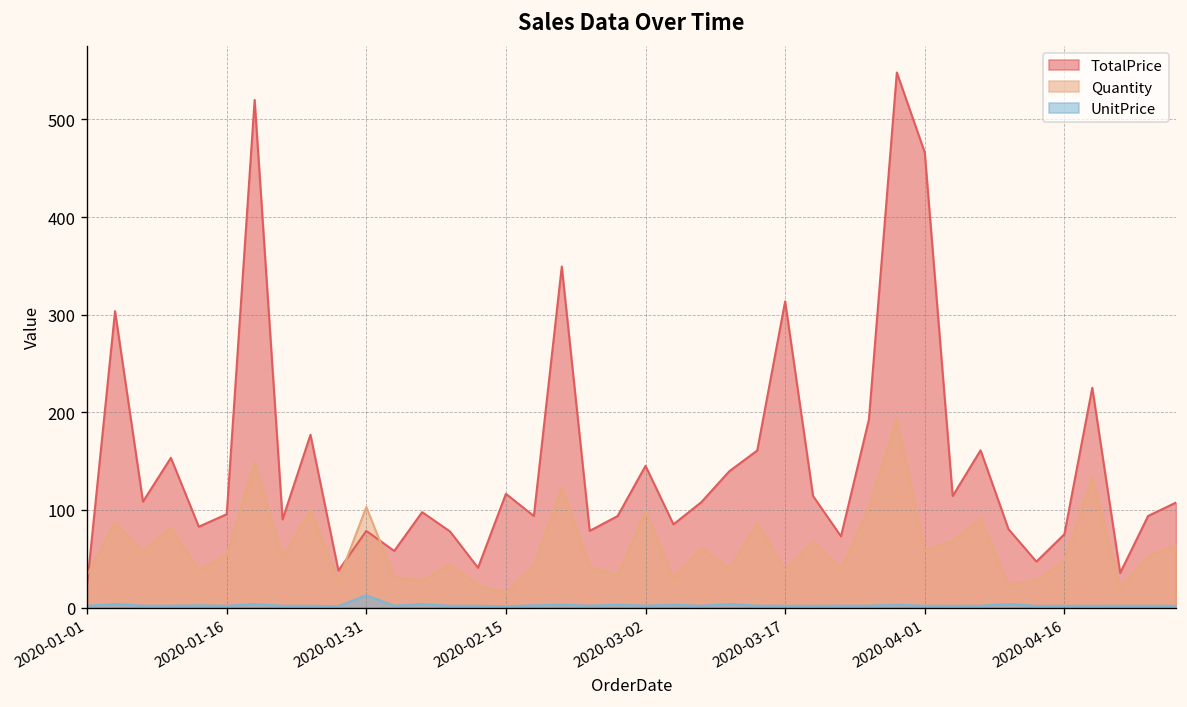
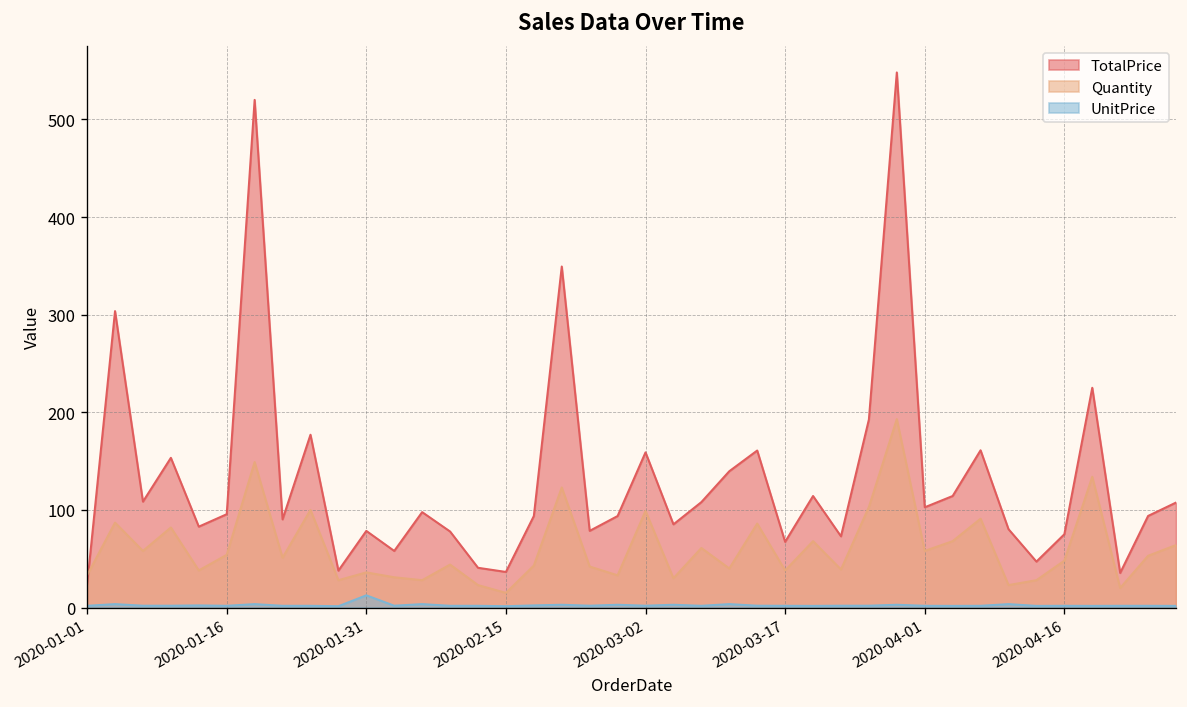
  {
    "TotalPrice": {
      "2020-01-01": 20,
      "2020-01-16": 100,
      "2020-01-31": 80,
-     "2020-02-15": 120,
-     "2020-03-02": 150,
-     "2020-03-17": 310,
-     "2020-04-01": 470,
+     "2020-02-15": 40,
+     "2020-03-02": 160,
+     "2020-03-17": 70,
+     "2020-04-01": 100,
      "2020-04-16": 80
    },
    "Quantity": {
      "2020-01-01": 30,
      "2020-01-16": 50,
-     "2020-01-31": 100,
+     "2020-01-31": 40,
      "2020-02-15": 20,
      "2020-03-02": 100,
      "2020-03-17": 40,
      "2020-04-01": 60,
      "2020-04-16": 50
    },
    "UnitPrice": {
      "2020-01-01": 0,
      "2020-01-16": 0,
      "2020-01-31": 10,
      "2020-02-15": 0,
      "2020-03-02": 0,
      "2020-03-17": 0,
      "2020-04-01": 0,
      "2020-04-16": 0
    }
  }
